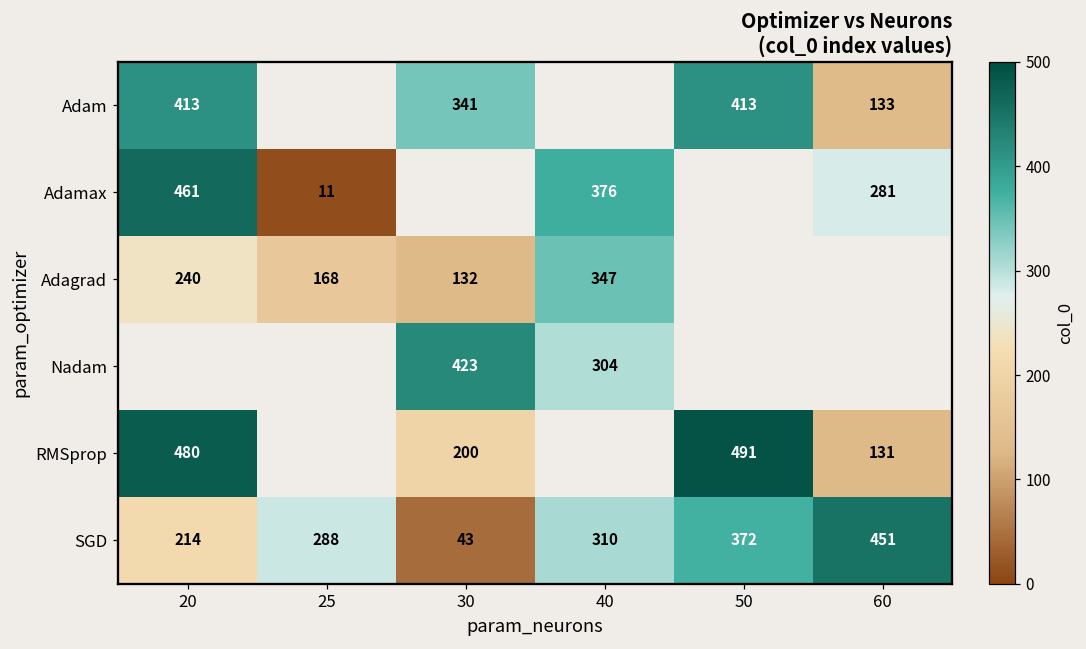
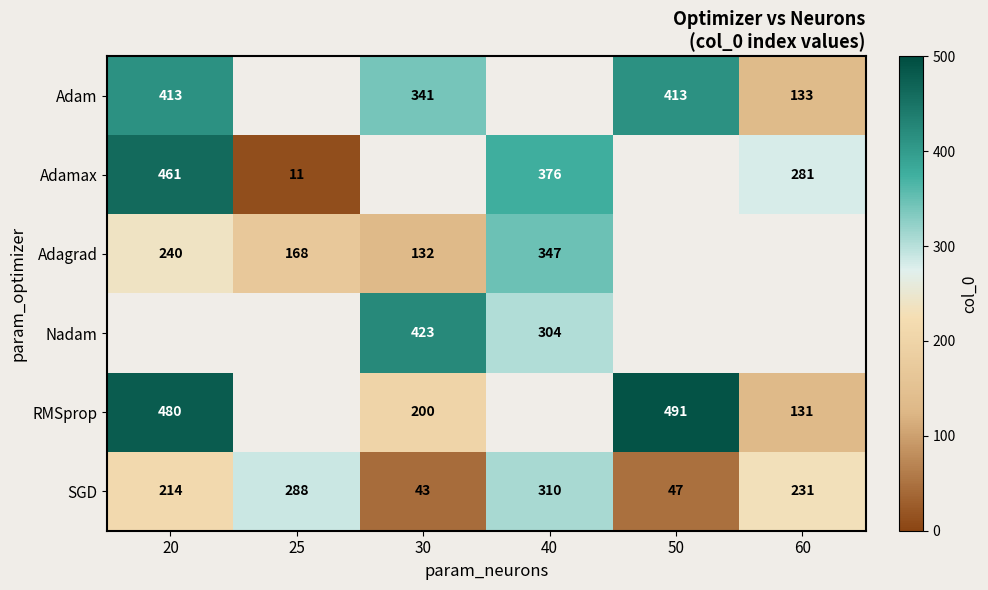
  {
    "Adam": {
      "20": 413,
      "30": 341,
      "50": 413,
      "60": 133
    },
    "Adamax": {
      "20": 461,
      "25": 11,
      "40": 376,
      "60": 281
    },
    "Adagrad": {
      "20": 240,
      "25": 168,
      "30": 132,
      "40": 347
    },
    "Nadam": {
      "30": 423,
      "40": 304
    },
    "RMSprop": {
      "20": 480,
      "30": 200,
      "50": 491,
      "60": 131
    },
    "SGD": {
      "20": 214,
      "25": 288,
      "30": 43,
      "40": 310,
-     "50": 372,
-     "60": 451
+     "50": 47,
+     "60": 231
    }
  }
